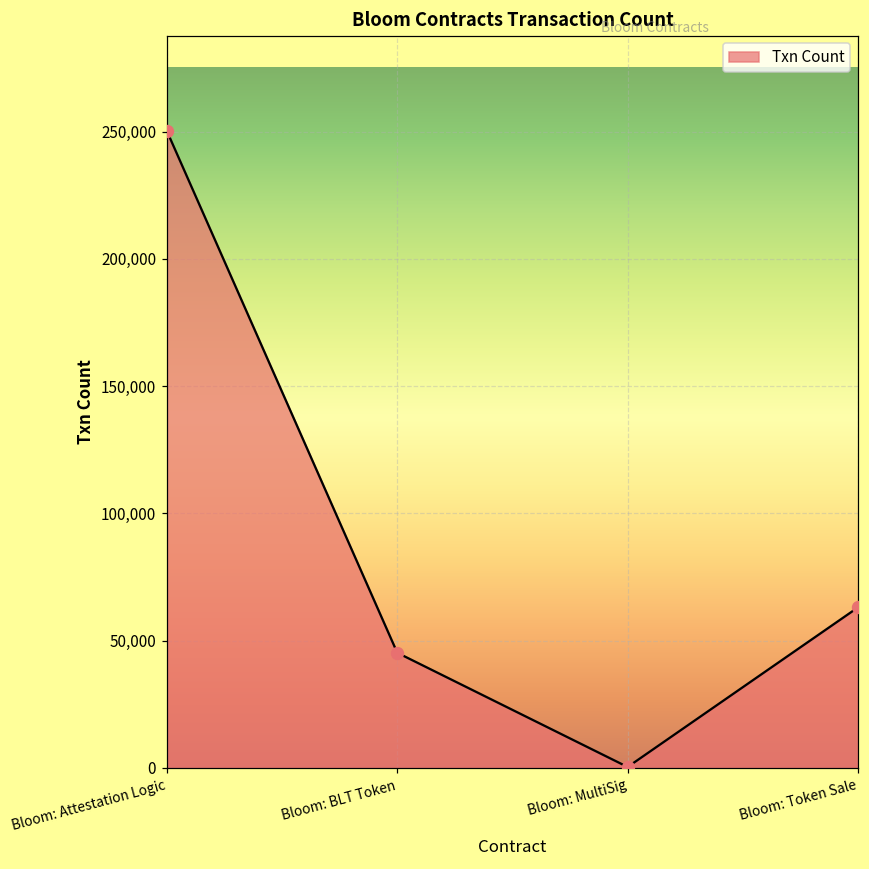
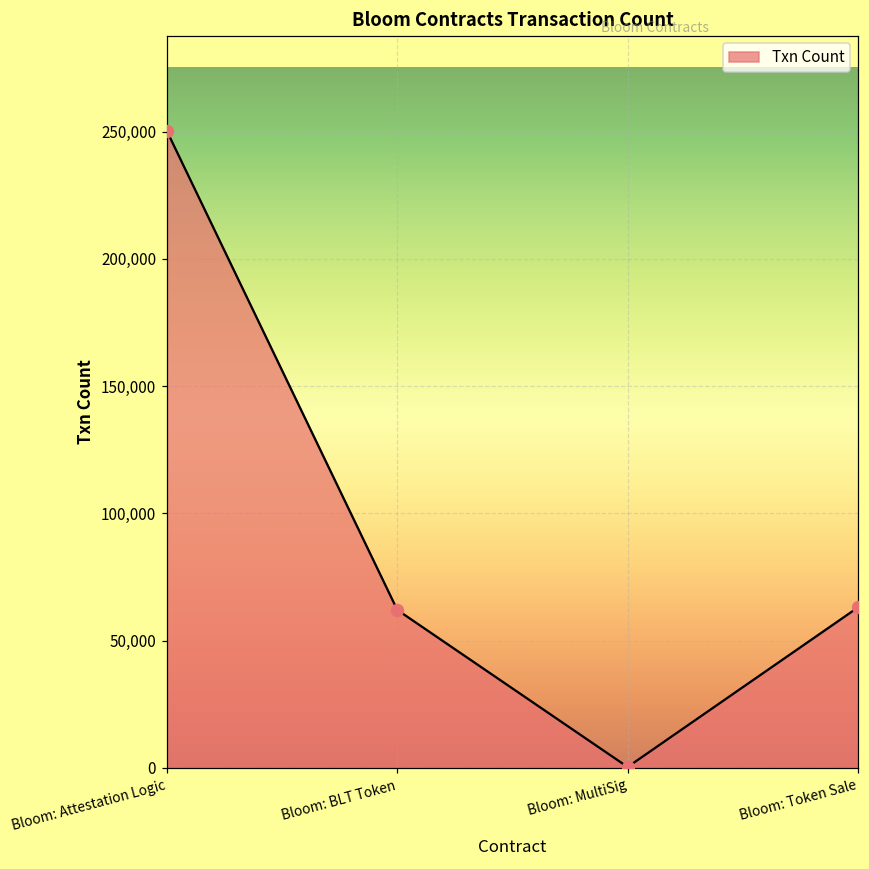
  {
    "Bloom: Attestation Logic": "250,000",
-   "Bloom: BLT Token": "45,000",
+   "Bloom: BLT Token": "62,000",
    "Bloom: MultiSig": "0",
    "Bloom: Token Sale": "63,000"
  }
